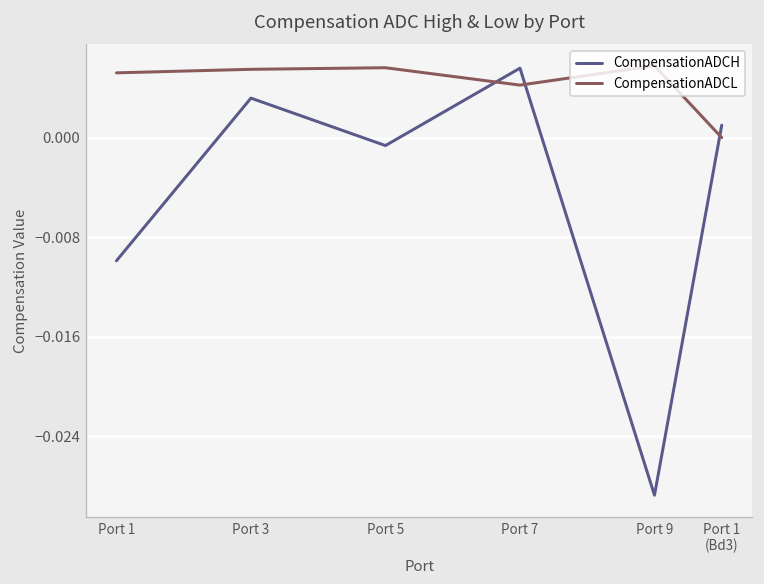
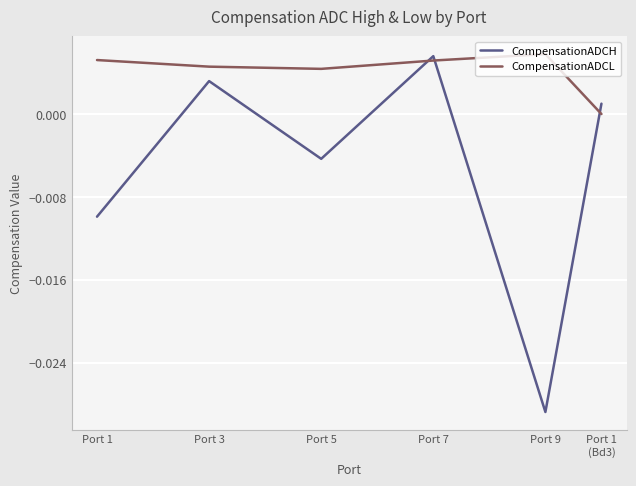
  {
    "CompensationADCH": {
      "Port 1": -0.0099,
      "Port 3": 0.0032,
-     "Port 5": -0.0006,
+     "Port 5": -0.0043,
      "Port 7": 0.0056,
      "Port 9": -0.0288,
      "Port 1 (Bd3)": 0.0010
    },
    "CompensationADCL": {
      "Port 1": 0.0052,
-     "Port 3": 0.0055,
-     "Port 5": 0.0056,
-     "Port 7": 0.0042,
+     "Port 3": 0.0046,
+     "Port 5": 0.0044,
+     "Port 7": 0.0052,
      "Port 1 (Bd3)": 0.0000
    }
  }
